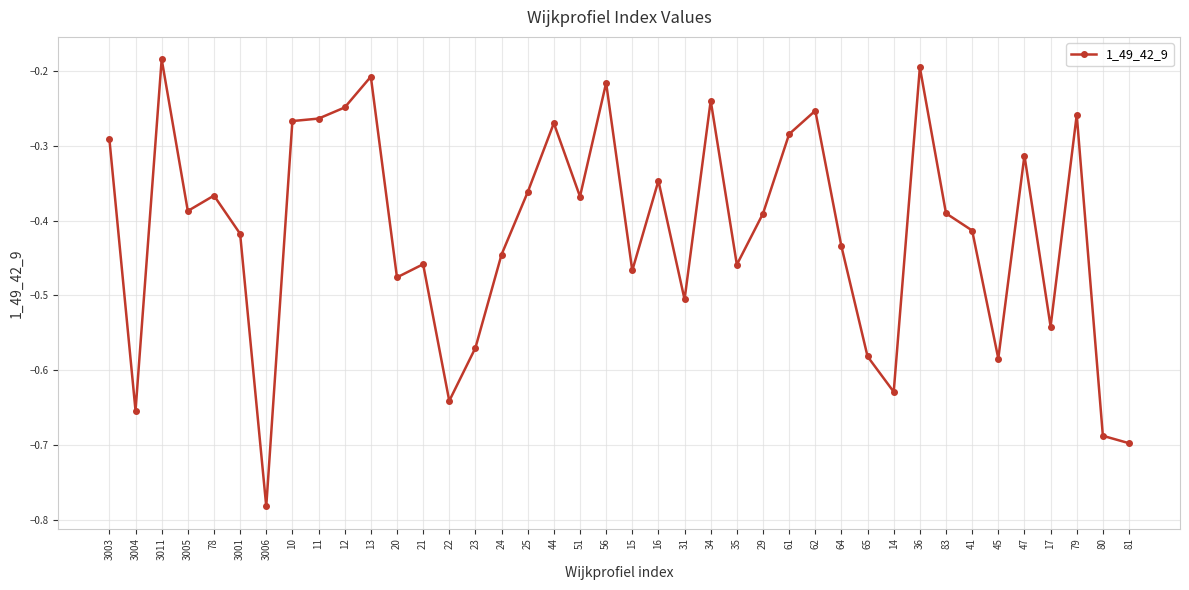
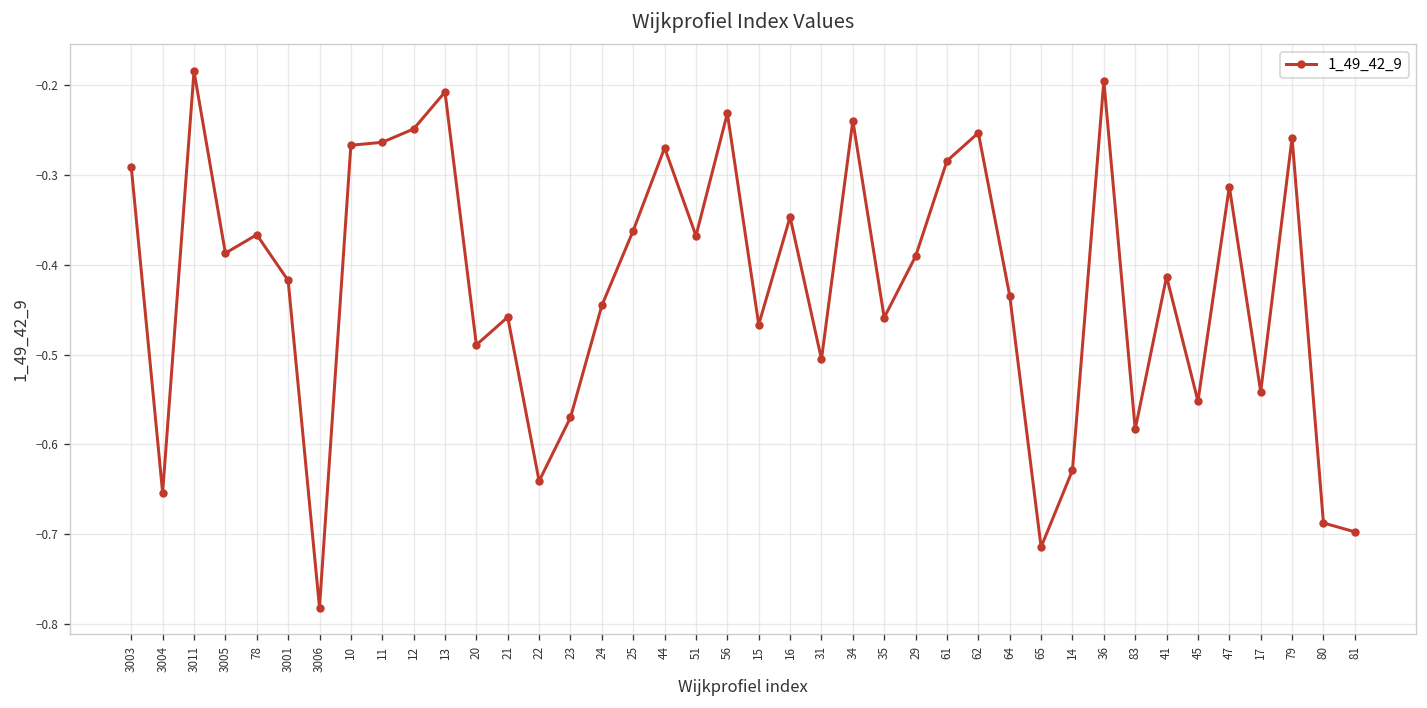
  {
    "3003": -0.29,
    "3004": -0.65,
    "3011": -0.18,
    "3005": -0.39,
    "78": -0.37,
    "3001": -0.42,
    "3006": -0.78,
    "10": -0.27,
    "11": -0.26,
    "12": -0.25,
    "13": -0.21,
-   "20": -0.48,
+   "20": -0.49,
    "21": -0.46,
    "22": -0.64,
    "23": -0.57,
    "24": -0.45,
    "25": -0.36,
    "44": -0.27,
    "51": -0.37,
-   "56": -0.22,
+   "56": -0.23,
    "15": -0.47,
    "16": -0.35,
    "31": -0.51,
    "34": -0.24,
    "35": -0.46,
    "29": -0.39,
    "61": -0.28,
    "62": -0.25,
    "64": -0.43,
-   "65": -0.58,
+   "65": -0.71,
    "14": -0.63,
    "36": -0.20,
-   "83": -0.39,
+   "83": -0.58,
    "41": -0.41,
-   "45": -0.58,
+   "45": -0.55,
    "47": -0.31,
    "17": -0.54,
    "79": -0.26,
    "80": -0.69,
    "81": -0.70
  }
